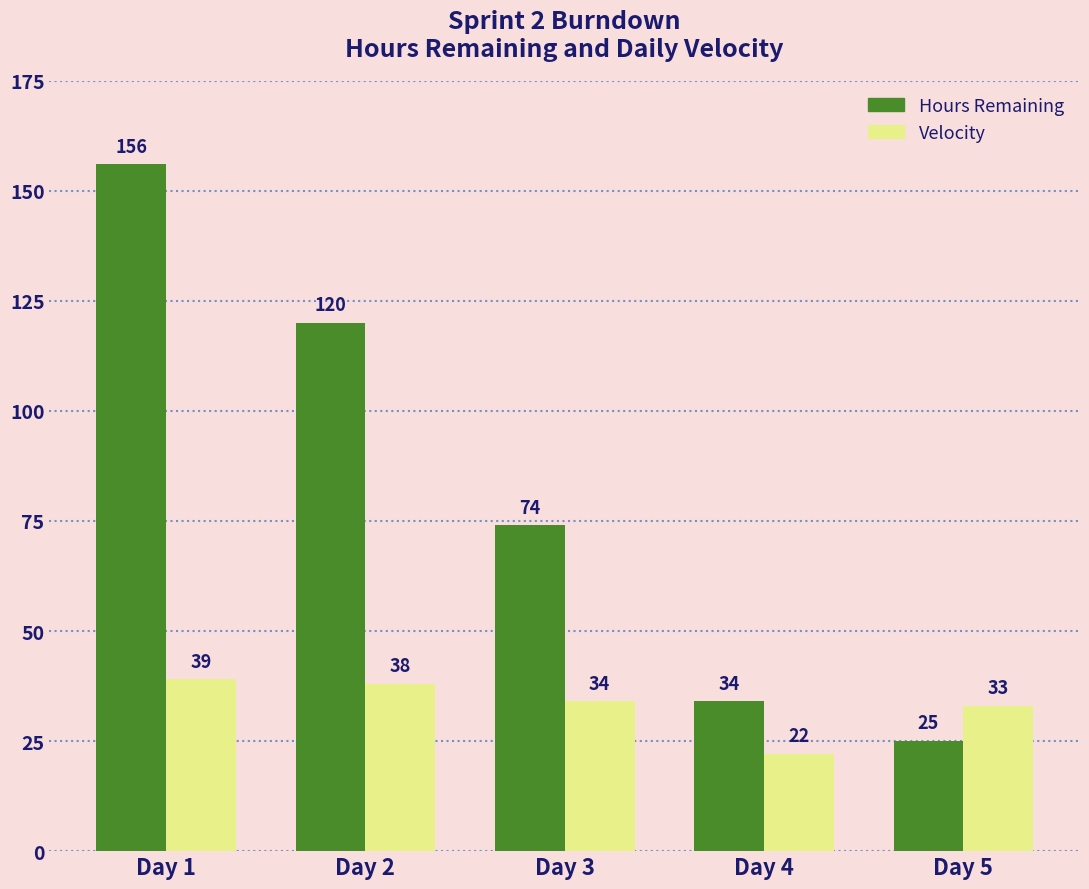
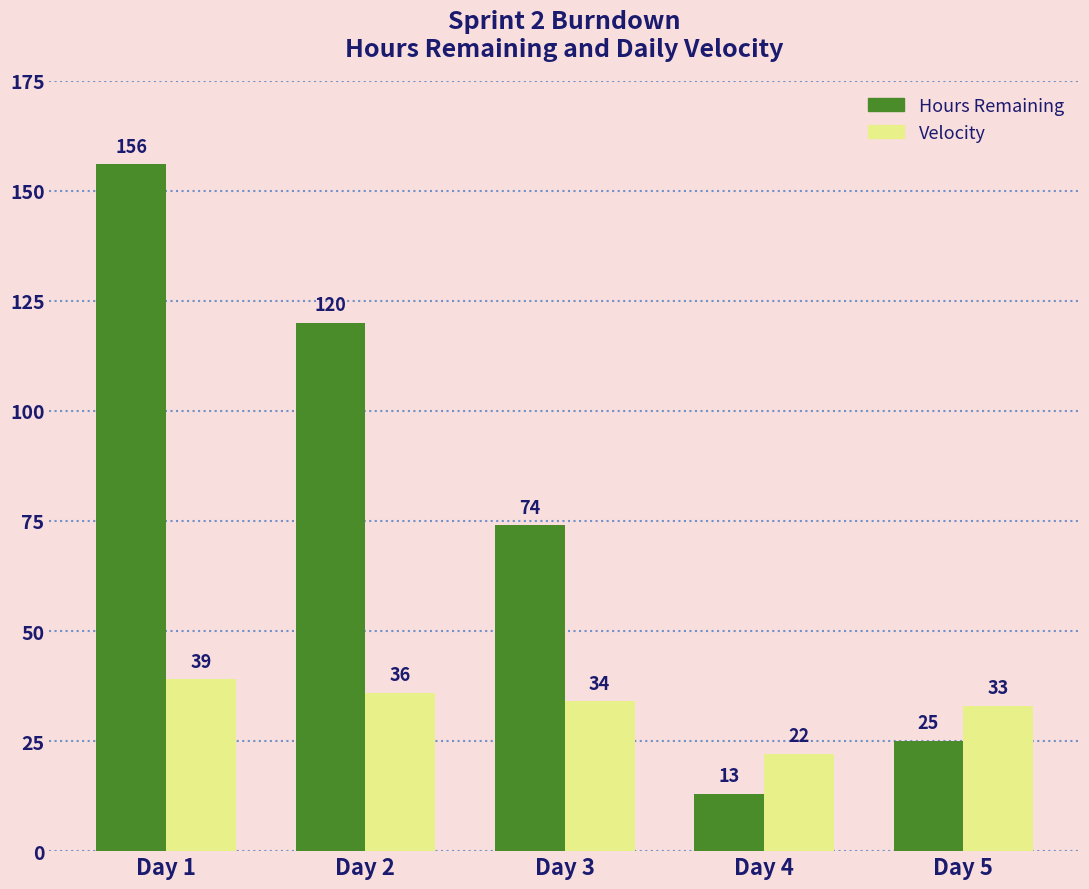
  {
    "Hours Remaining": {
      "Day 1": 156,
      "Day 2": 120,
      "Day 3": 74,
-     "Day 4": 34,
+     "Day 4": 13,
      "Day 5": 25
    },
    "Velocity": {
      "Day 1": 39,
-     "Day 2": 38,
+     "Day 2": 36,
      "Day 3": 34,
      "Day 4": 22,
      "Day 5": 33
    }
  }
